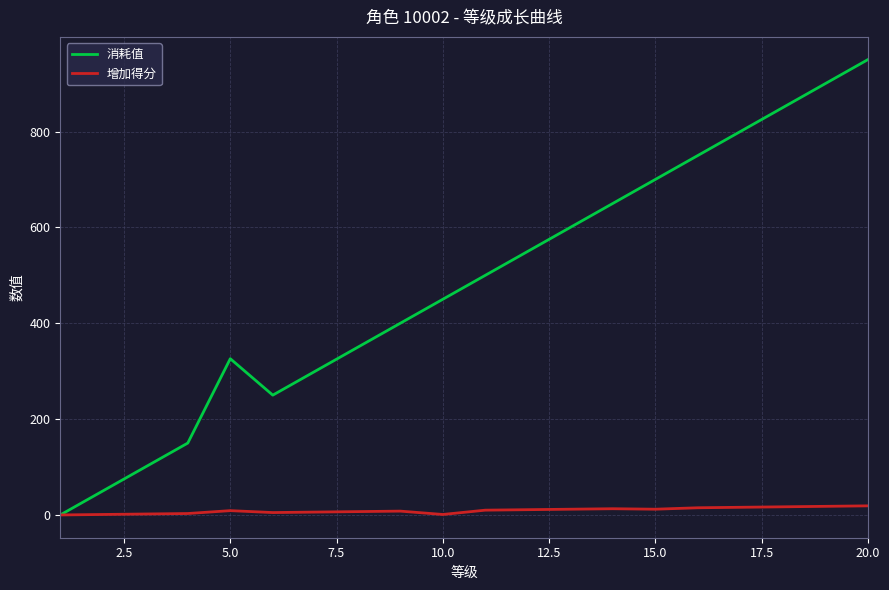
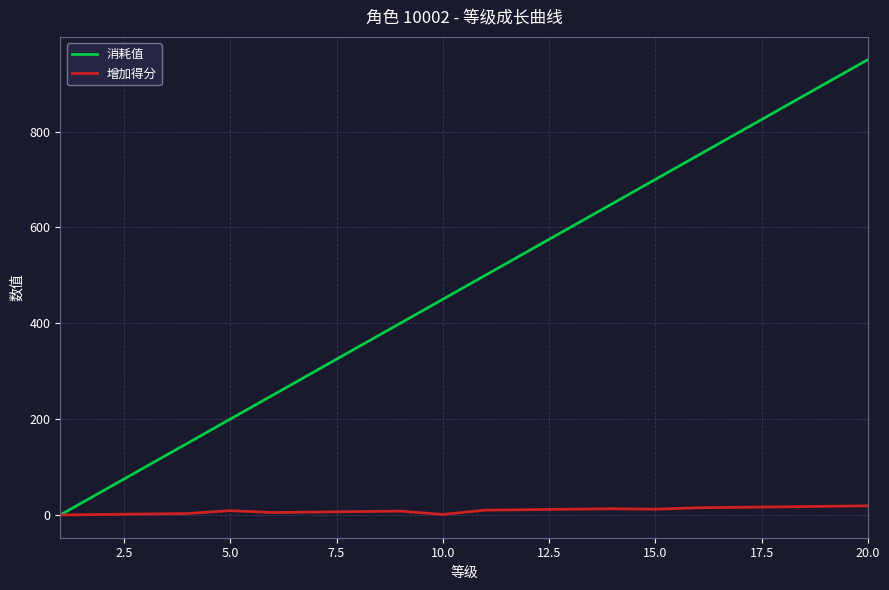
  {
    "消耗值": {
-     "5.0": 330,
+     "5.0": 200,
      "10.0": 450,
      "15.0": 700,
      "20.0": 950
    },
    "增加得分": {
      "5.0": 10,
      "10.0": 0,
      "15.0": 10,
      "20.0": 20
    }
  }
